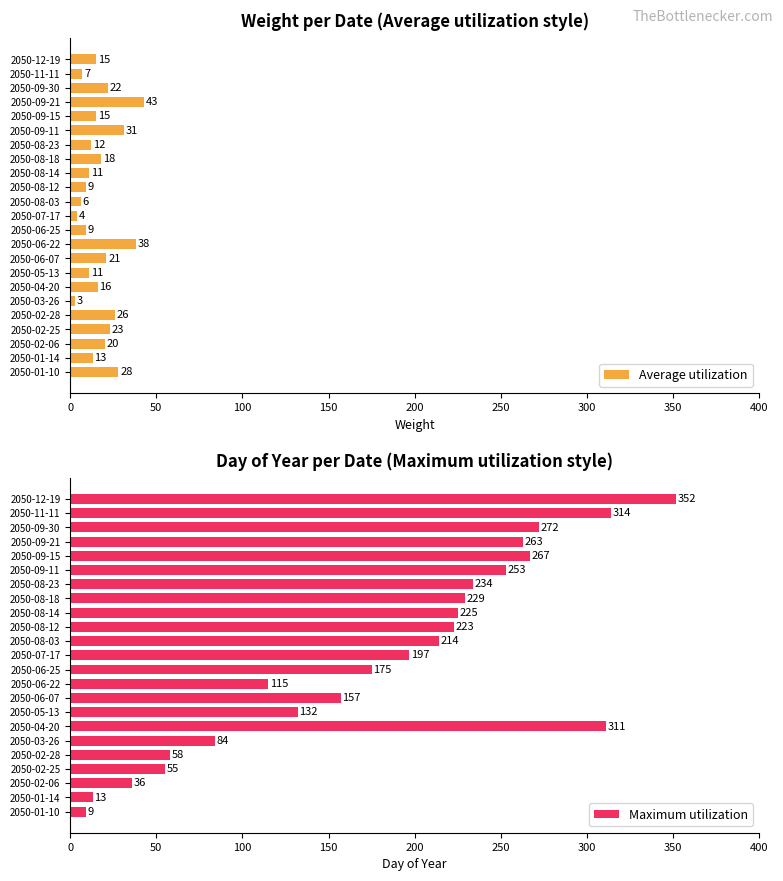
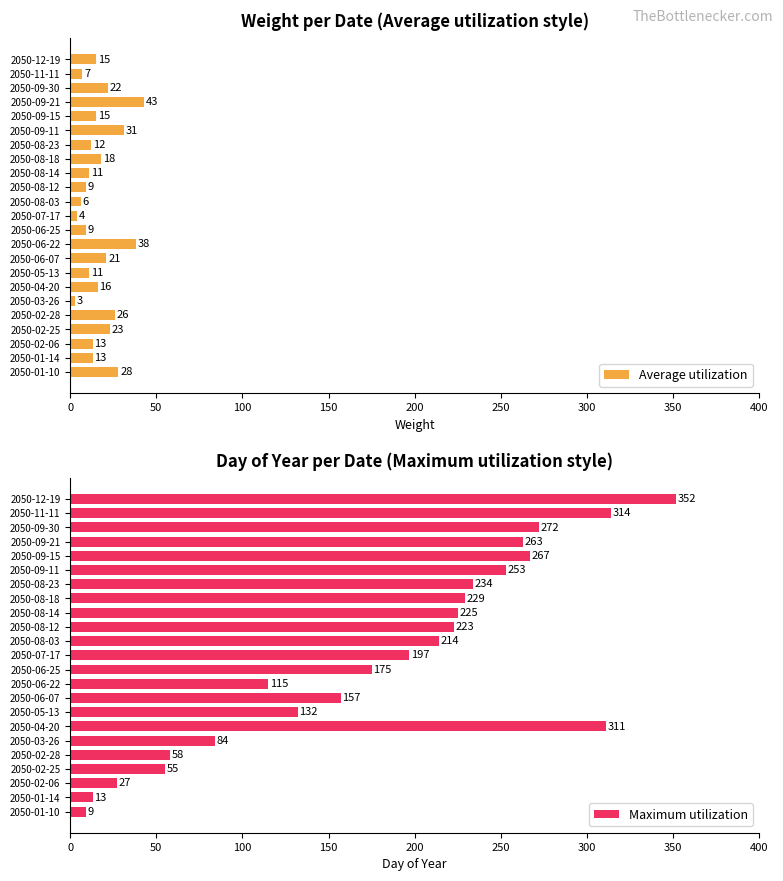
  {
    "Weight per Date (Average utilization style)": {
      "2050-12-19": 15,
      "2050-11-11": 7,
      "2050-09-30": 22,
      "2050-09-21": 43,
      "2050-09-15": 15,
      "2050-09-11": 31,
      "2050-08-23": 12,
      "2050-08-18": 18,
      "2050-08-14": 11,
      "2050-08-12": 9,
      "2050-08-03": 6,
      "2050-07-17": 4,
      "2050-06-25": 9,
      "2050-06-22": 38,
      "2050-06-07": 21,
      "2050-05-13": 11,
      "2050-04-20": 16,
      "2050-03-26": 3,
      "2050-02-28": 26,
      "2050-02-25": 23,
-     "2050-02-06": 20,
+     "2050-02-06": 13,
      "2050-01-14": 13,
      "2050-01-10": 28
    },
    "Day of Year per Date (Maximum utilization style)": {
      "2050-12-19": 352,
      "2050-11-11": 314,
      "2050-09-30": 272,
      "2050-09-21": 263,
      "2050-09-15": 267,
      "2050-09-11": 253,
      "2050-08-23": 234,
      "2050-08-18": 229,
      "2050-08-14": 225,
      "2050-08-12": 223,
      "2050-08-03": 214,
      "2050-07-17": 197,
      "2050-06-25": 175,
      "2050-06-22": 115,
      "2050-06-07": 157,
      "2050-05-13": 132,
      "2050-04-20": 311,
      "2050-03-26": 84,
      "2050-02-28": 58,
      "2050-02-25": 55,
-     "2050-02-06": 36,
+     "2050-02-06": 27,
      "2050-01-14": 13,
      "2050-01-10": 9
    }
  }
